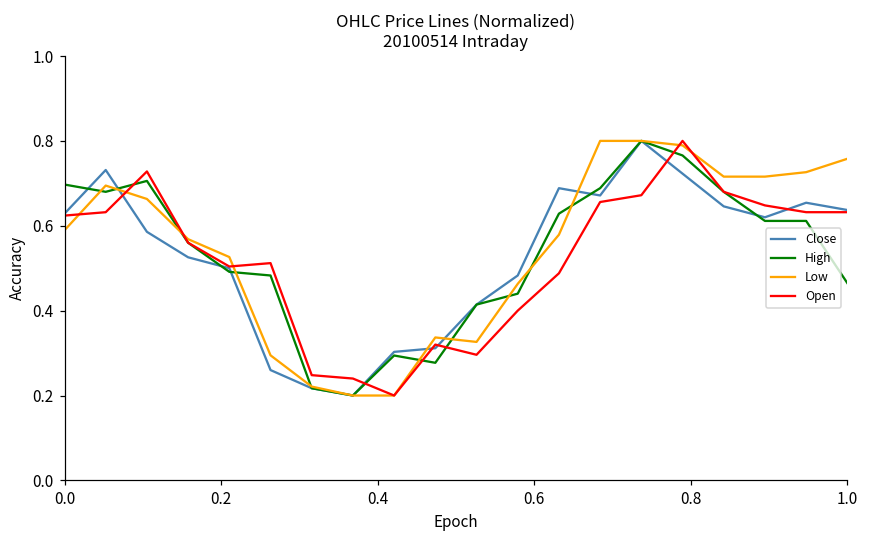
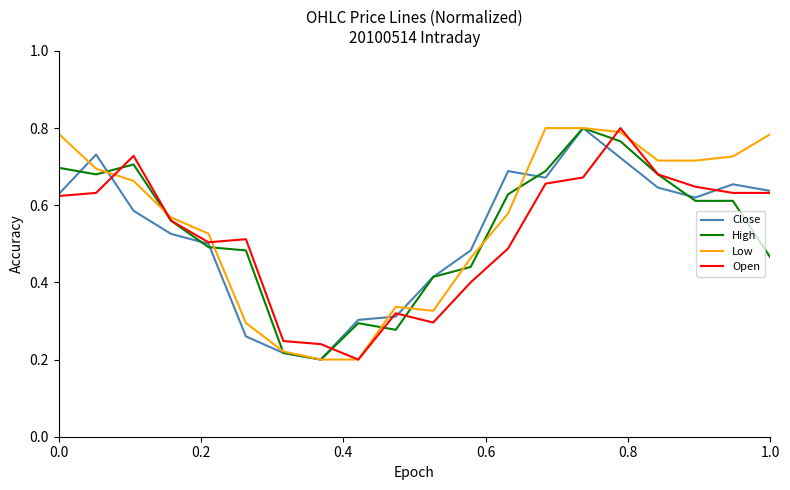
  {
    "High": {
      "0.0": 0.70,
      "1.0": 0.46
    },
    "Low": {
-     "0.0": 0.59,
-     "1.0": 0.76
+     "0.0": 0.79,
+     "1.0": 0.78
    }
  }
